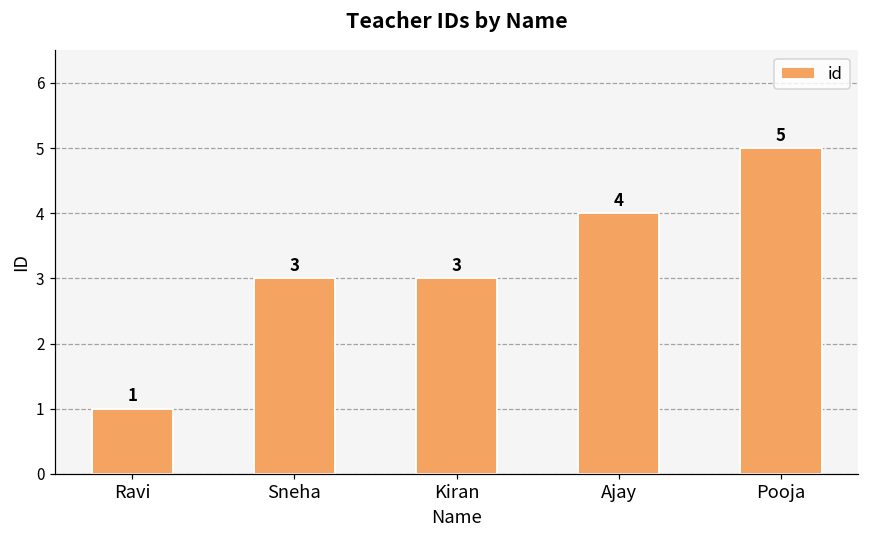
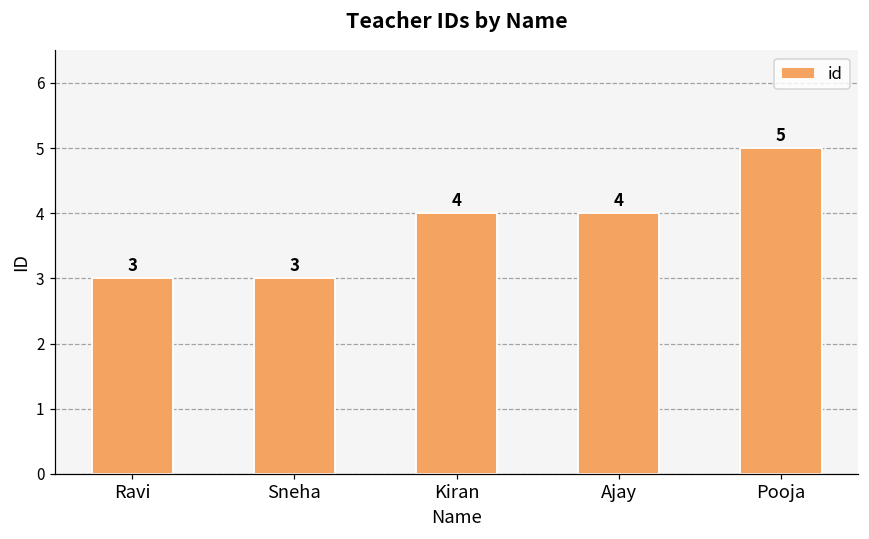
  {
-   "Ravi": 1,
+   "Ravi": 3,
    "Sneha": 3,
-   "Kiran": 3,
+   "Kiran": 4,
    "Ajay": 4,
    "Pooja": 5
  }
